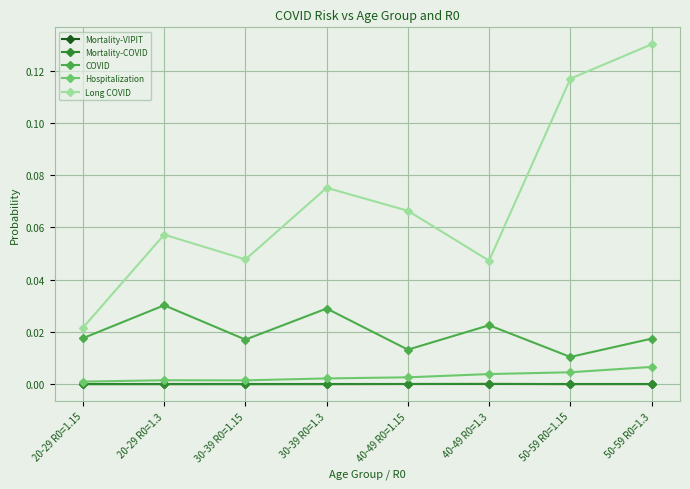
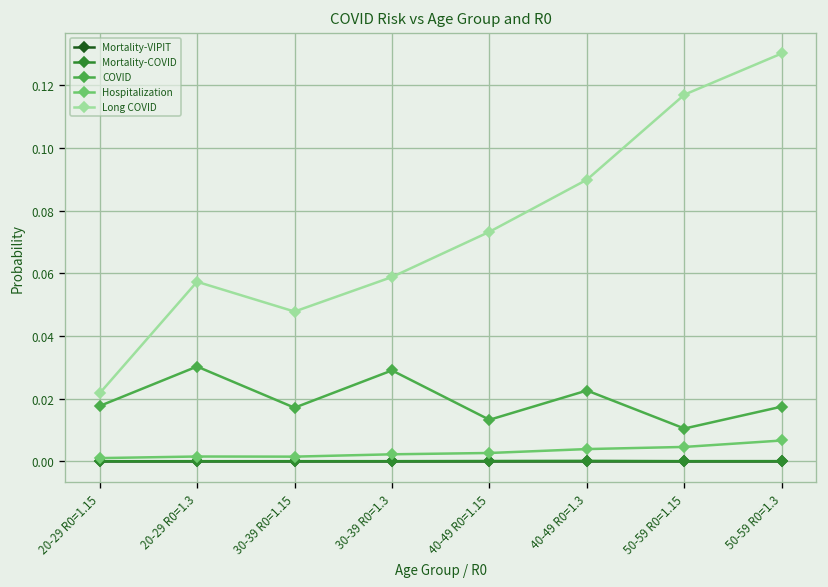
  {
    "Long COVID": {
      "20-29 R0=1.15": 0.022,
      "20-29 R0=1.3": 0.057,
      "30-39 R0=1.15": 0.048,
-     "30-39 R0=1.3": 0.075,
-     "40-49 R0=1.15": 0.066,
-     "40-49 R0=1.3": 0.047,
+     "30-39 R0=1.3": 0.059,
+     "40-49 R0=1.15": 0.073,
+     "40-49 R0=1.3": 0.090,
      "50-59 R0=1.15": 0.117,
      "50-59 R0=1.3": 0.130
    }
  }
